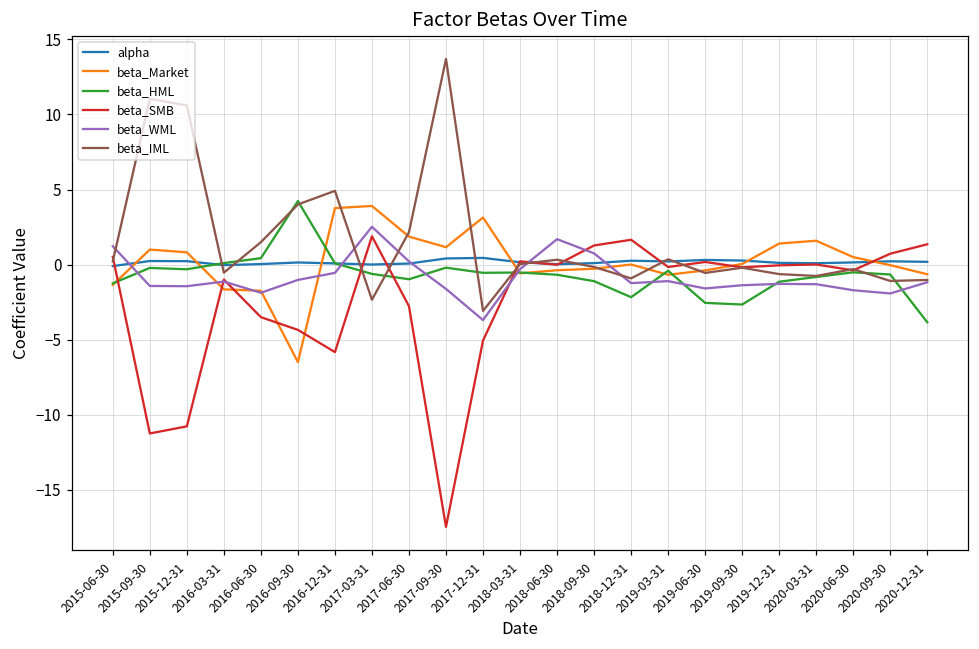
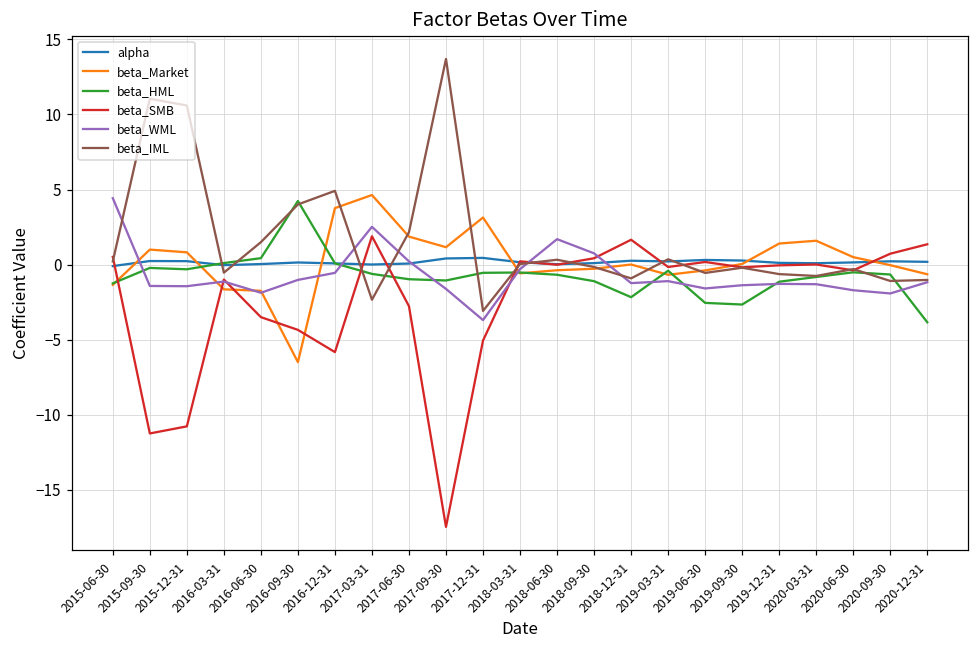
  {
    "alpha": {
      "2015-06-30": -0.1,
      "2015-09-30": 0.2,
      "2015-12-31": 0.2,
      "2016-06-30": 0.0,
      "2016-09-30": 0.1,
      "2017-03-31": 0.0,
      "2017-09-30": 0.4,
      "2017-12-31": 0.4,
      "2018-09-30": 0.1,
      "2018-12-31": 0.3,
      "2019-09-30": 0.3,
      "2020-06-30": 0.1,
      "2020-09-30": 0.2,
      "2020-12-31": 0.2
    },
    "beta_Market": {
      "2015-09-30": 1.0,
      "2015-12-31": 0.8,
      "2016-03-31": -1.6,
      "2016-09-30": -6.5,
      "2016-12-31": 3.8,
-     "2017-03-31": 3.9,
+     "2017-03-31": 4.6,
      "2017-06-30": 1.9,
      "2017-09-30": 1.2,
      "2017-12-31": 3.1,
      "2018-06-30": -0.4,
      "2018-12-31": 0.0,
      "2019-03-31": -0.7,
      "2019-09-30": 0.0,
      "2019-12-31": 1.4,
      "2020-03-31": 1.6,
      "2020-06-30": 0.5,
      "2020-09-30": 0.0,
      "2020-12-31": -0.6
    },
    "beta_HML": {
      "2015-09-30": -0.2,
      "2015-12-31": -0.3,
      "2016-06-30": 0.4,
      "2016-09-30": 4.2,
      "2017-03-31": -0.6,
      "2017-06-30": -1.0,
-     "2017-09-30": -0.2,
+     "2017-09-30": -1.1,
      "2017-12-31": -0.5,
      "2018-06-30": -0.7,
      "2018-09-30": -1.1,
      "2018-12-31": -2.2,
      "2019-03-31": -0.4,
      "2019-06-30": -2.5,
      "2019-09-30": -2.7,
      "2020-09-30": -0.7,
      "2020-12-31": -3.8
    },
    "beta_SMB": {
      "2015-06-30": 0.5,
      "2015-09-30": -11.2,
      "2015-12-31": -10.8,
      "2016-06-30": -3.5,
      "2016-09-30": -4.3,
      "2016-12-31": -5.8,
      "2017-03-31": 1.9,
      "2017-06-30": -2.8,
      "2017-09-30": -17.5,
      "2017-12-31": -5.1,
-     "2018-09-30": 1.3,
+     "2018-09-30": 0.4,
      "2018-12-31": 1.7,
      "2019-03-31": -0.2,
      "2020-09-30": 0.7,
      "2020-12-31": 1.4
    },
    "beta_WML": {
-     "2015-06-30": 1.2,
+     "2015-06-30": 4.4,
      "2015-09-30": -1.4,
      "2015-12-31": -1.4,
      "2016-09-30": -1.0,
      "2016-12-31": -0.5,
      "2017-03-31": 2.5,
      "2017-09-30": -1.6,
      "2017-12-31": -3.7,
      "2018-03-31": -0.3,
      "2018-06-30": 1.7,
      "2018-09-30": 0.8,
      "2018-12-31": -1.2,
      "2019-03-31": -1.1,
      "2019-06-30": -1.6,
      "2019-09-30": -1.4,
      "2020-03-31": -1.3,
      "2020-06-30": -1.7,
      "2020-09-30": -1.9
    },
    "beta_IML": {
      "2015-06-30": 0.2,
      "2016-03-31": -0.5,
      "2016-06-30": 1.5,
      "2016-09-30": 4.0,
      "2016-12-31": 4.9,
      "2017-03-31": -2.3,
      "2017-06-30": 2.2,
      "2017-09-30": 13.7,
      "2017-12-31": -3.1,
      "2018-06-30": 0.3,
      "2018-12-31": -0.9,
      "2019-12-31": -0.6,
      "2020-09-30": -1.1
    }
  }
